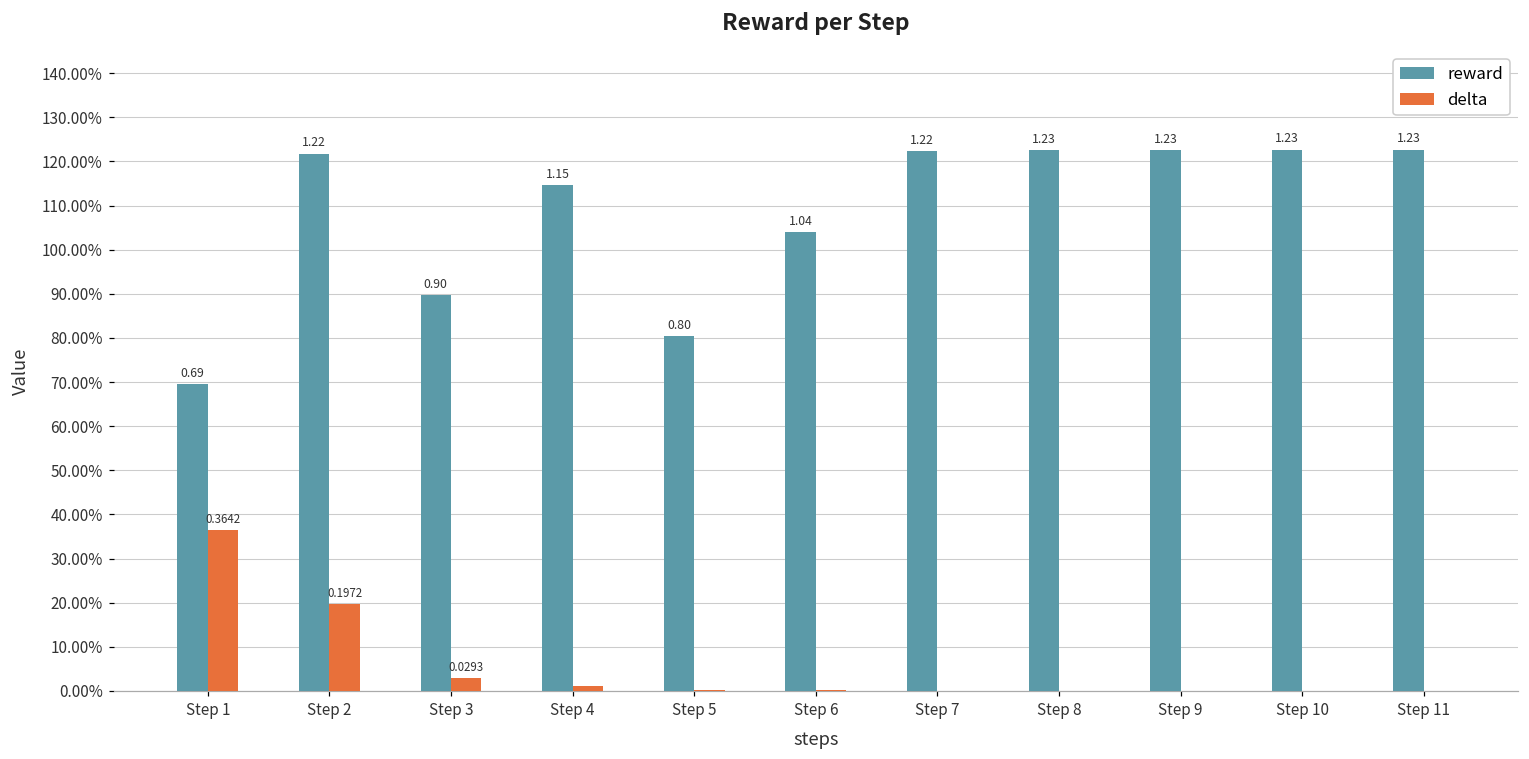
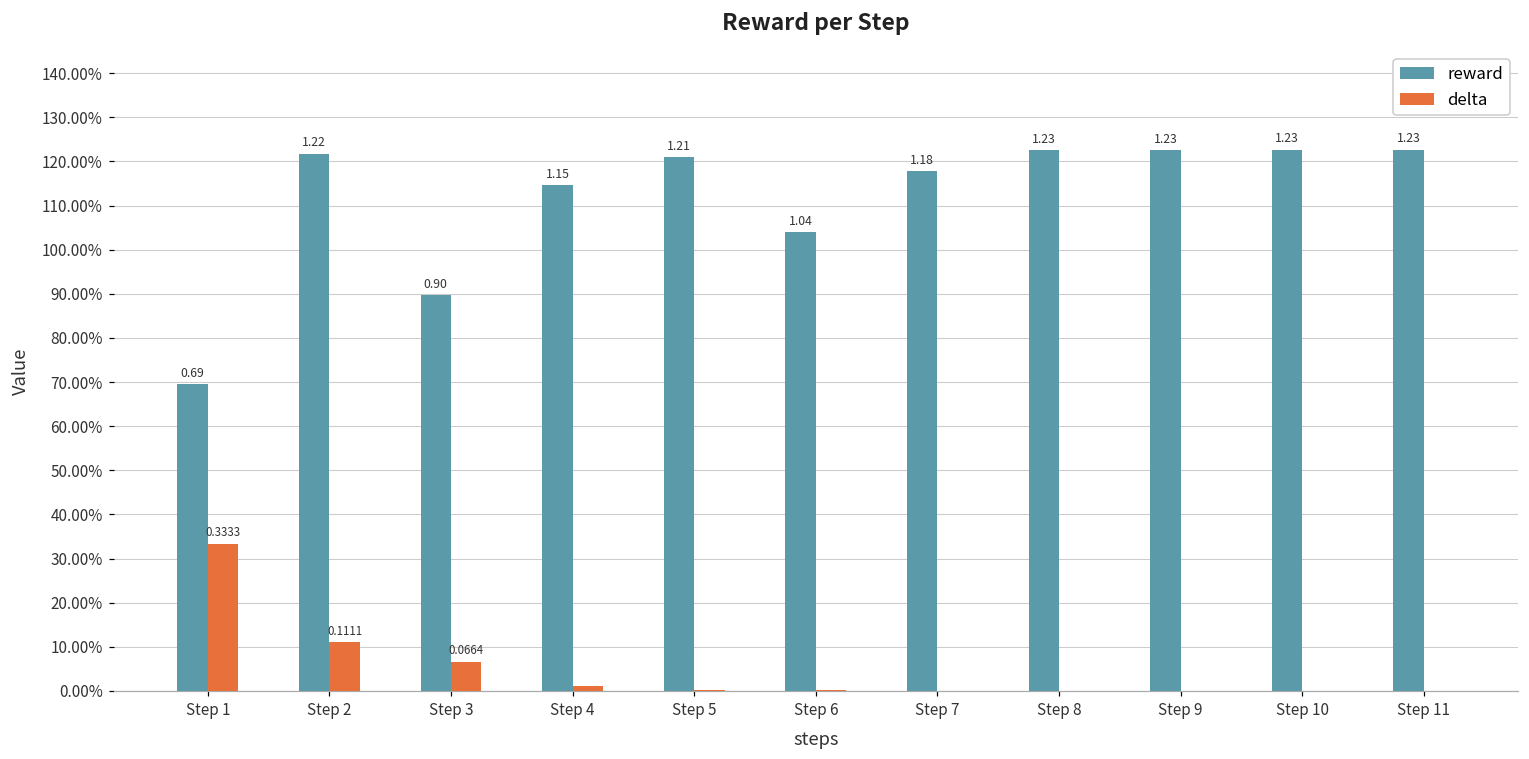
  {
    "reward": {
      "Step 1": 0.69,
      "Step 2": 1.22,
      "Step 3": 0.90,
      "Step 4": 1.15,
-     "Step 5": 0.80,
+     "Step 5": 1.21,
      "Step 6": 1.04,
-     "Step 7": 1.22,
+     "Step 7": 1.18,
      "Step 8": 1.23,
      "Step 9": 1.23,
      "Step 10": 1.23,
      "Step 11": 1.23
    },
    "delta": {
-     "Step 1": 0.3642,
-     "Step 2": 0.1972,
-     "Step 3": 0.0293
+     "Step 1": 0.3333,
+     "Step 2": 0.1111,
+     "Step 3": 0.0664
    }
  }
